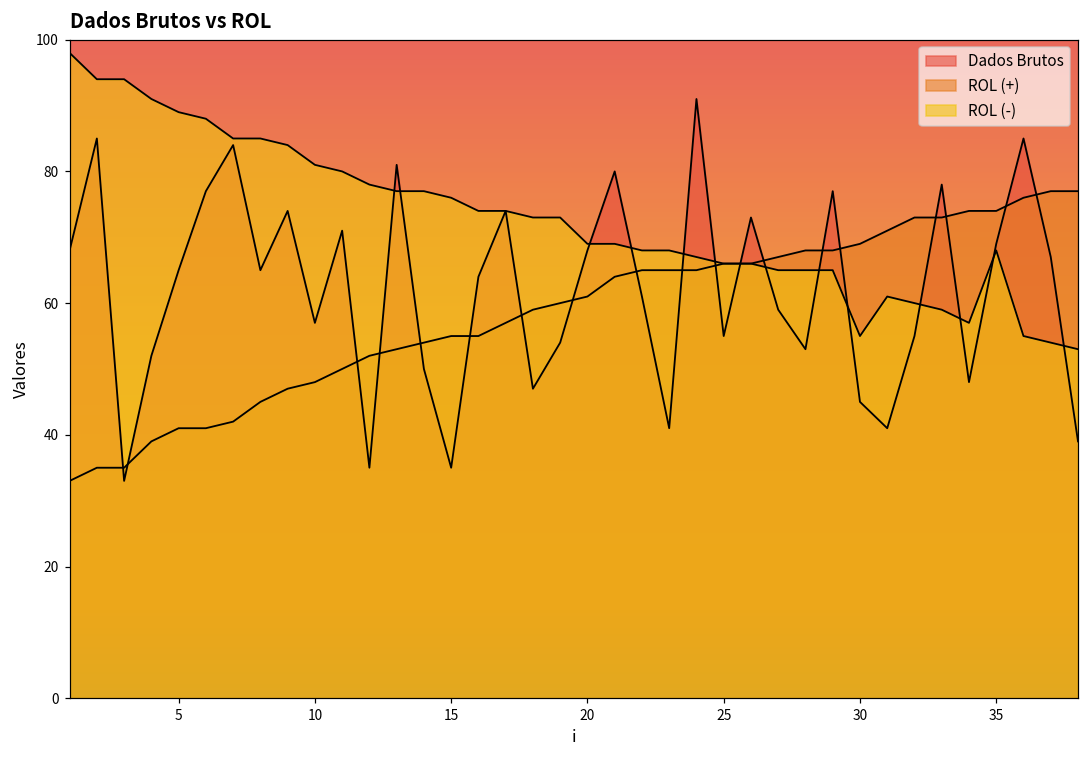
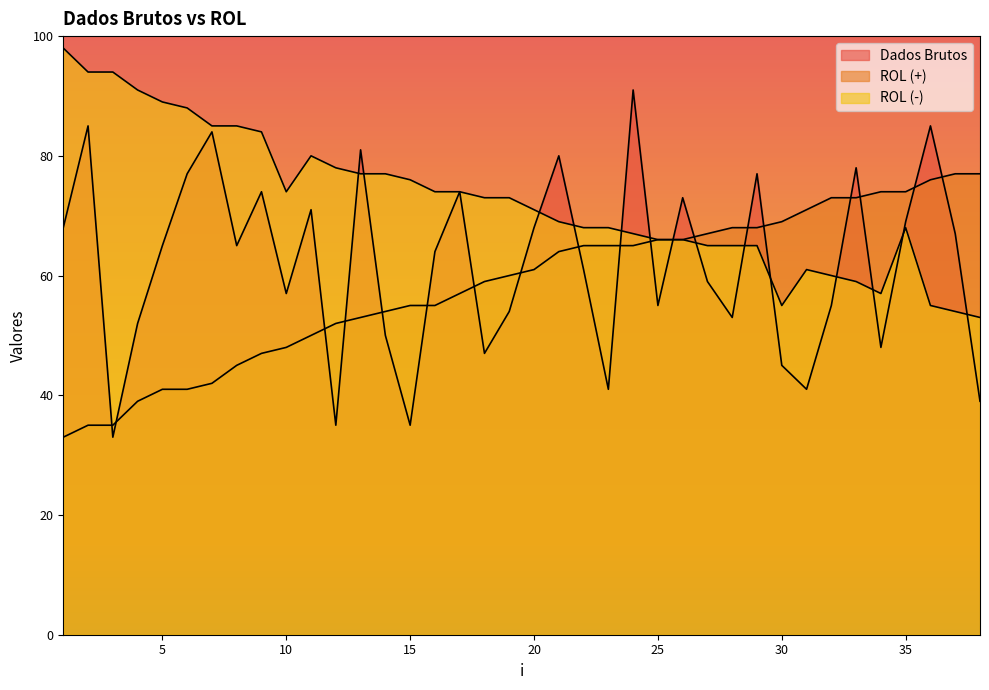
  {
    "ROL (-)": {
      "5": 89,
-     "10": 81,
+     "10": 74,
      "15": 76,
-     "20": 69,
+     "20": 71,
      "30": 55,
      "35": 68
    }
  }
